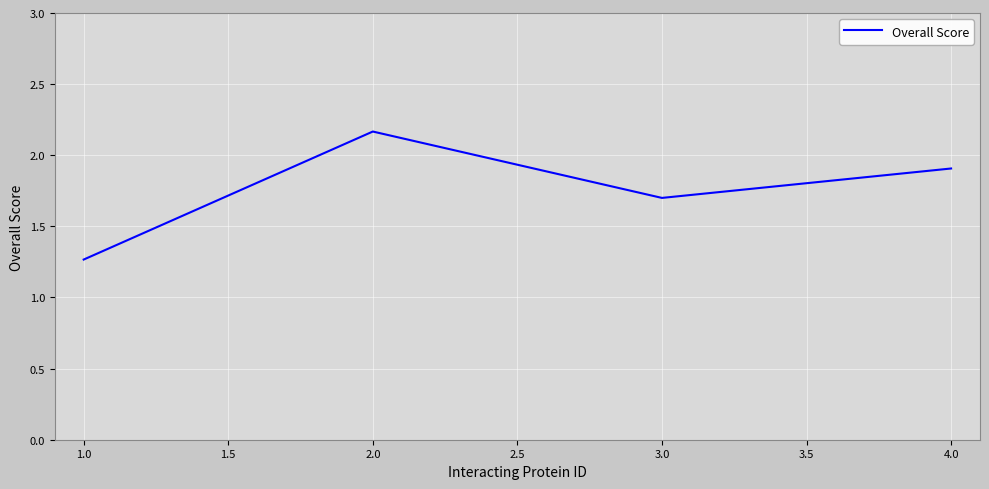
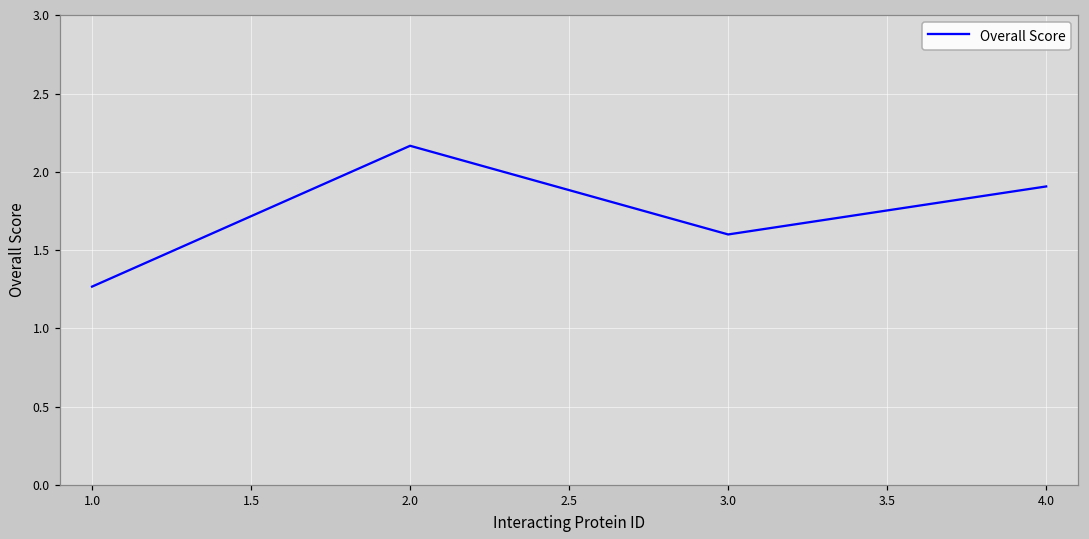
  {
    "1.0": 1.27,
    "2.0": 2.17,
-   "3.0": 1.7,
+   "3.0": 1.6,
    "4.0": 1.9
  }
